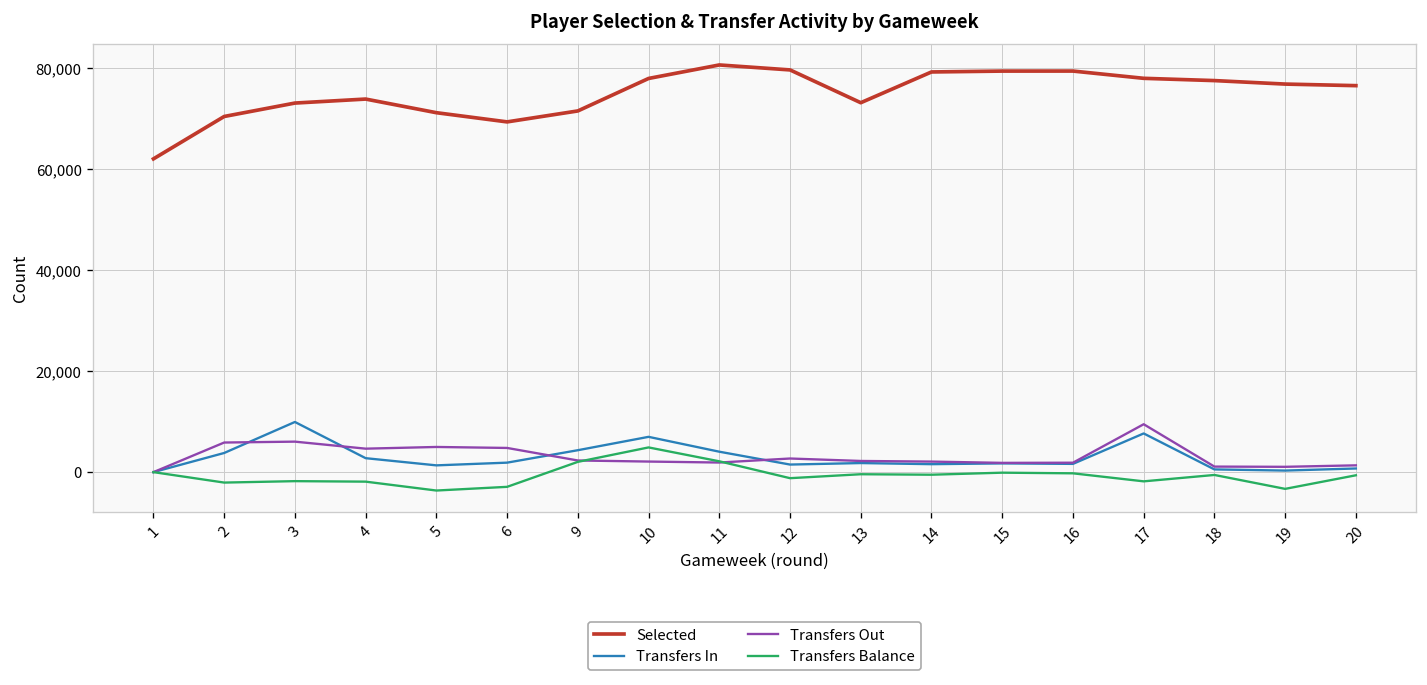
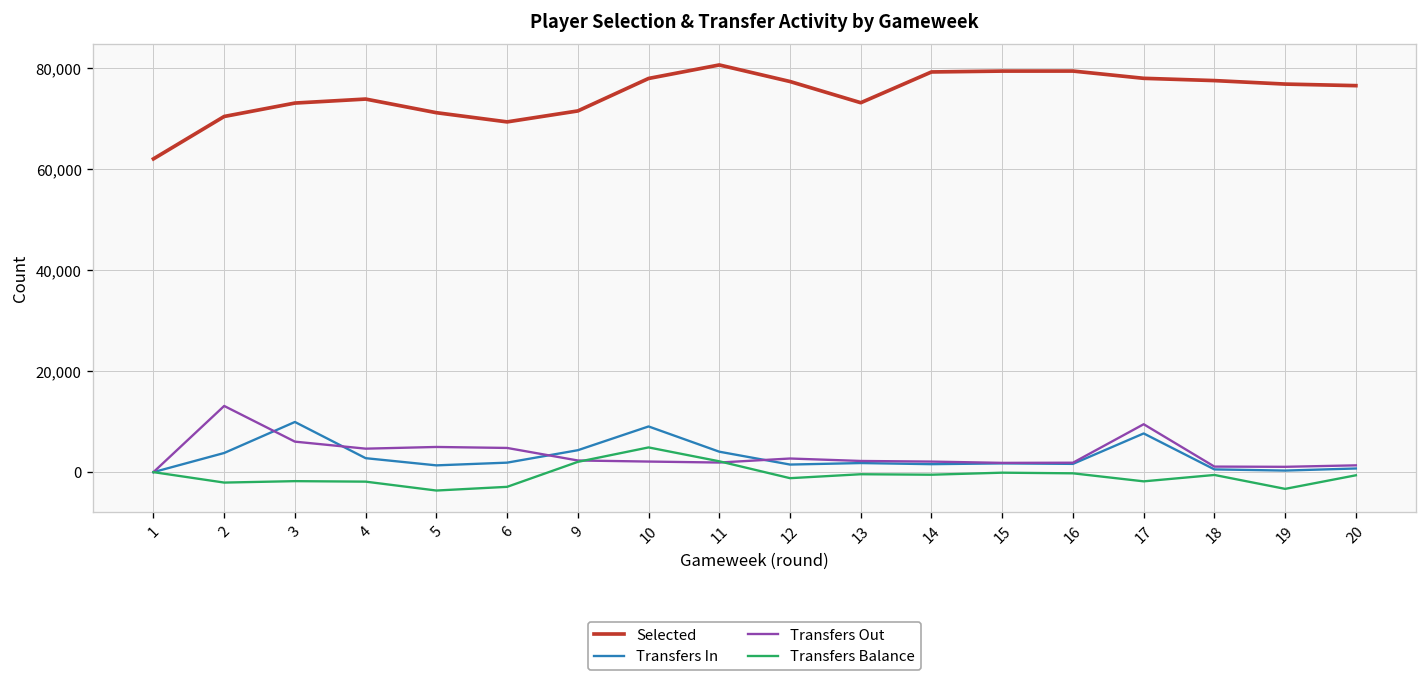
  {
    "Selected": {
      "1": "62,000",
      "2": "70,000",
      "3": "73,000",
      "4": "74,000",
      "5": "71,000",
      "6": "69,000",
      "9": "72,000",
      "10": "78,000",
      "11": "81,000",
-     "12": "80,000",
+     "12": "77,000",
      "13": "73,000",
      "14": "79,000",
      "15": "79,000",
      "16": "79,000",
      "17": "78,000",
      "18": "78,000",
      "19": "77,000",
      "20": "77,000"
    },
    "Transfers In": {
      "2": "4,000",
      "3": "10,000",
      "4": "3,000",
      "5": "1,000",
      "6": "2,000",
      "9": "4,000",
-     "10": "7,000",
+     "10": "9,000",
      "11": "4,000",
      "12": "2,000",
      "17": "8,000",
      "19": "0",
      "20": "1,000"
    },
    "Transfers Out": {
-     "2": "6,000",
+     "2": "13,000",
      "3": "6,000",
      "4": "5,000",
      "5": "5,000",
      "6": "5,000",
      "10": "2,000",
      "12": "3,000",
      "17": "9,000",
      "19": "1,000",
      "20": "1,000"
    },
    "Transfers Balance": {
      "2": "-2,000",
      "3": "-2,000",
      "4": "-2,000",
      "5": "-4,000",
      "6": "-3,000",
      "10": "5,000",
      "12": "-1,000",
      "13": "0",
      "14": "-1,000",
      "15": "0",
      "16": "0",
      "17": "-2,000",
      "18": "-1,000",
      "19": "-3,000",
      "20": "-1,000"
    }
  }
